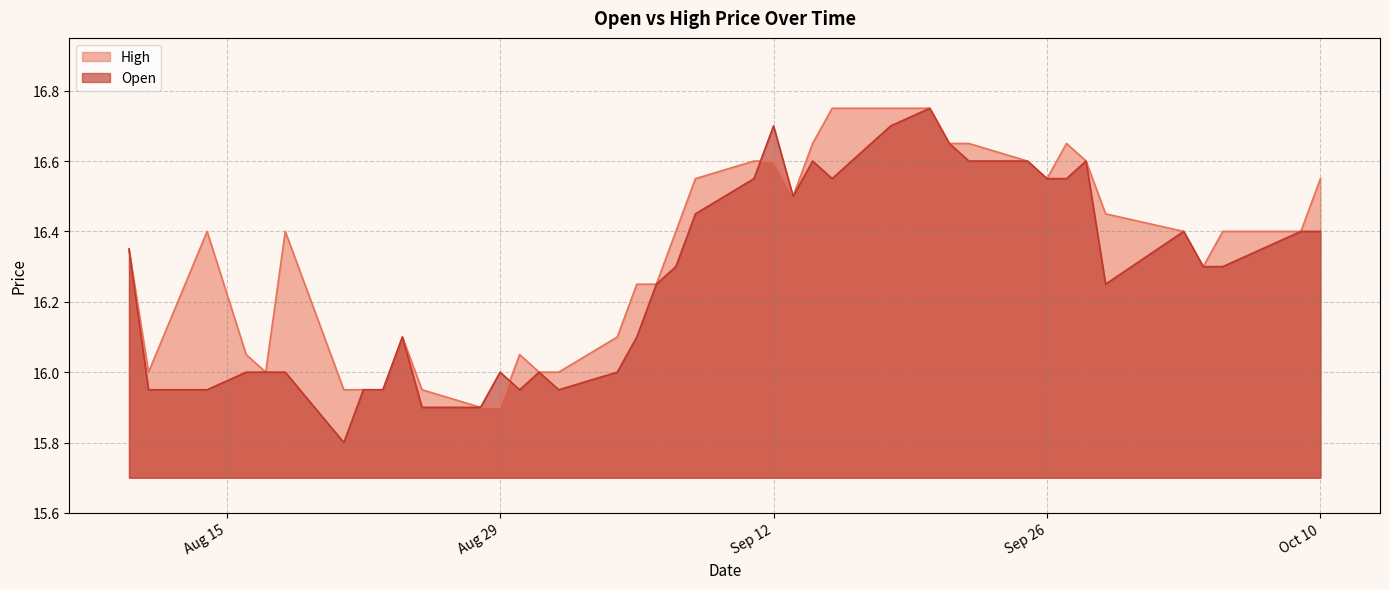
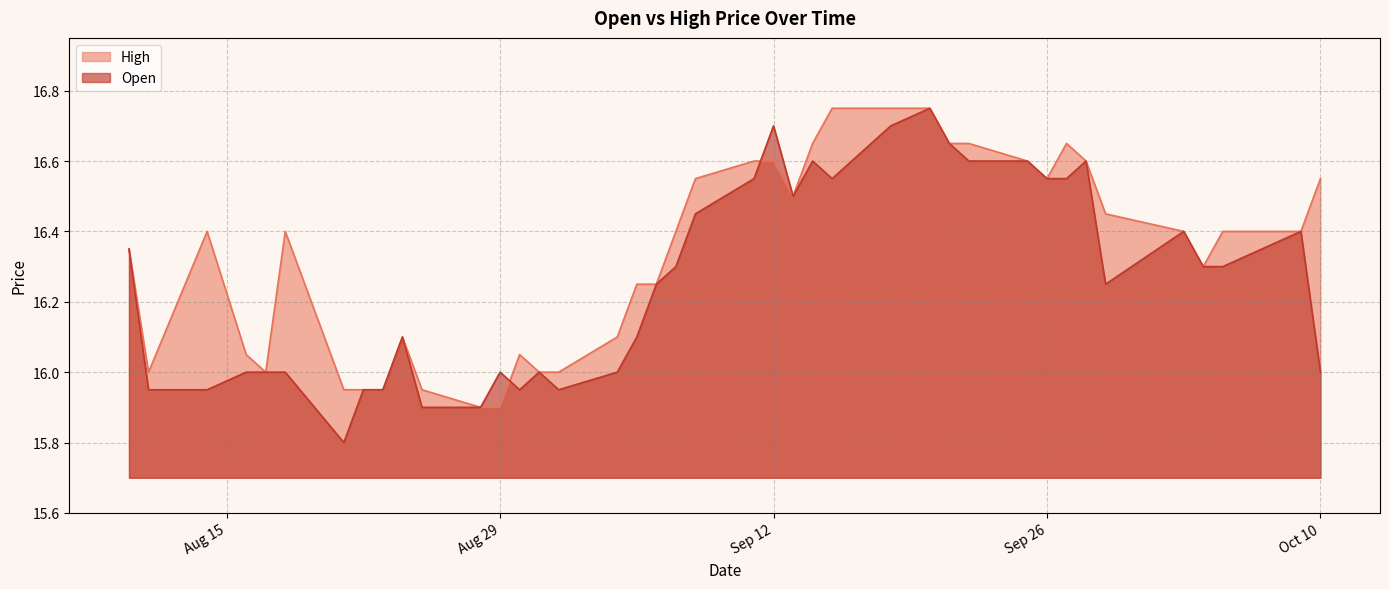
  {
    "High": {
      "Aug 29": 15.9,
      "Sep 12": 16.6,
      "Oct 10": 16.55
    },
    "Open": {
      "Aug 29": 16.0,
      "Sep 12": 16.7,
-     "Oct 10": 16.4
+     "Oct 10": 16.0
    }
  }
